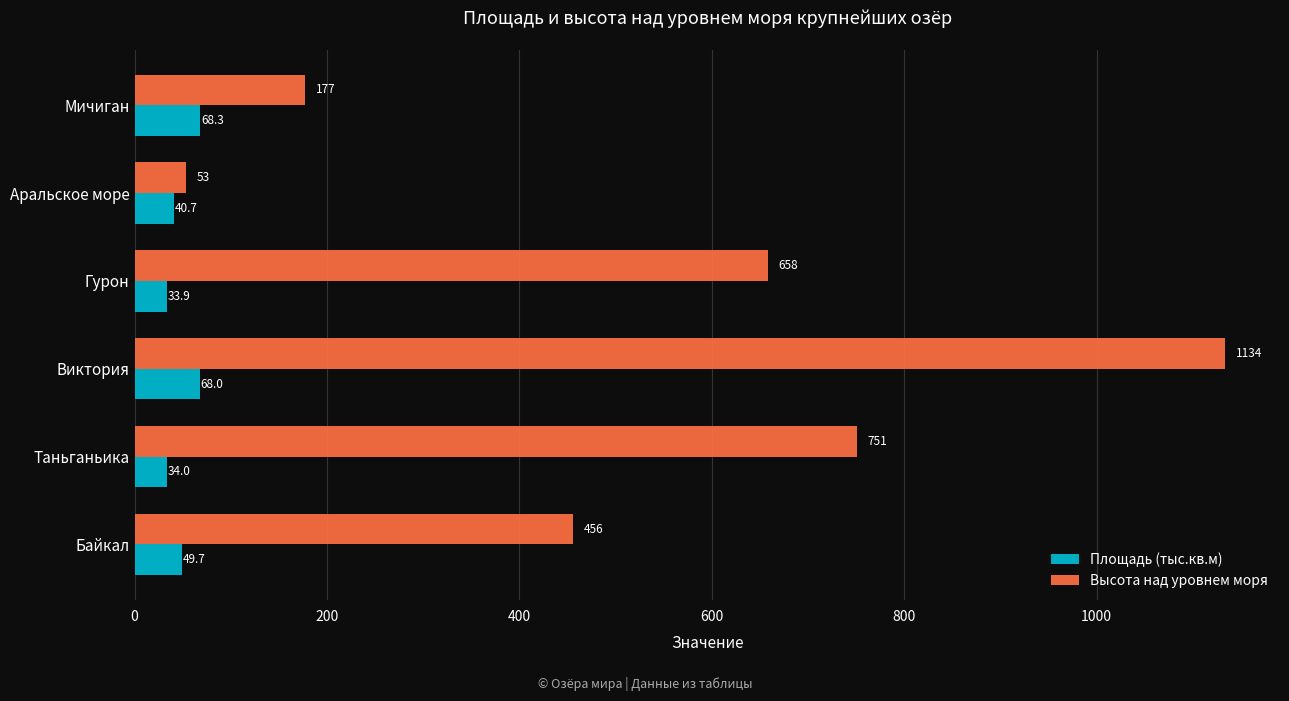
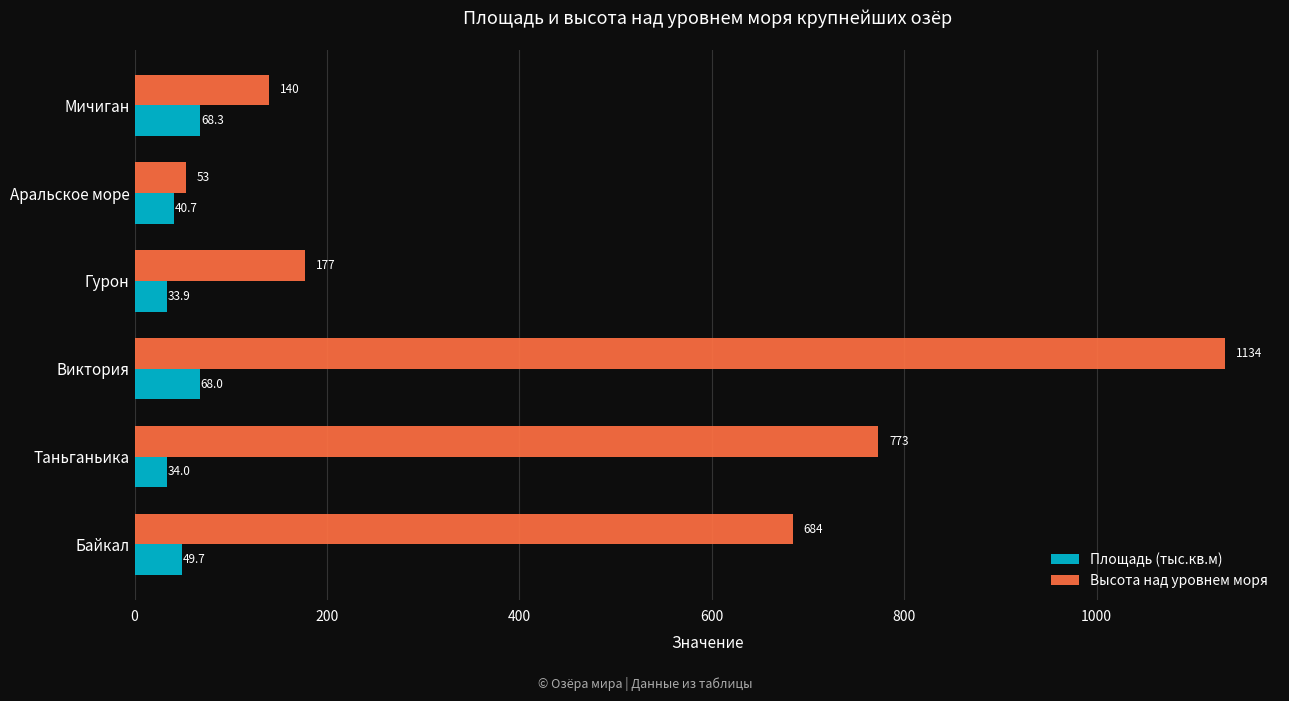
  {
    "Площадь (тыс.кв.м)": {
      "Мичиган": 68.3,
      "Аральское море": 40.7,
      "Гурон": 33.9,
      "Виктория": 68.0,
      "Таньганьика": 34.0,
      "Байкал": 49.7
    },
    "Высота над уровнем моря": {
-     "Мичиган": 177,
+     "Мичиган": 140,
      "Аральское море": 53,
-     "Гурон": 658,
+     "Гурон": 177,
      "Виктория": 1134,
-     "Таньганьика": 751,
-     "Байкал": 456
+     "Таньганьика": 773,
+     "Байкал": 684
    }
  }
